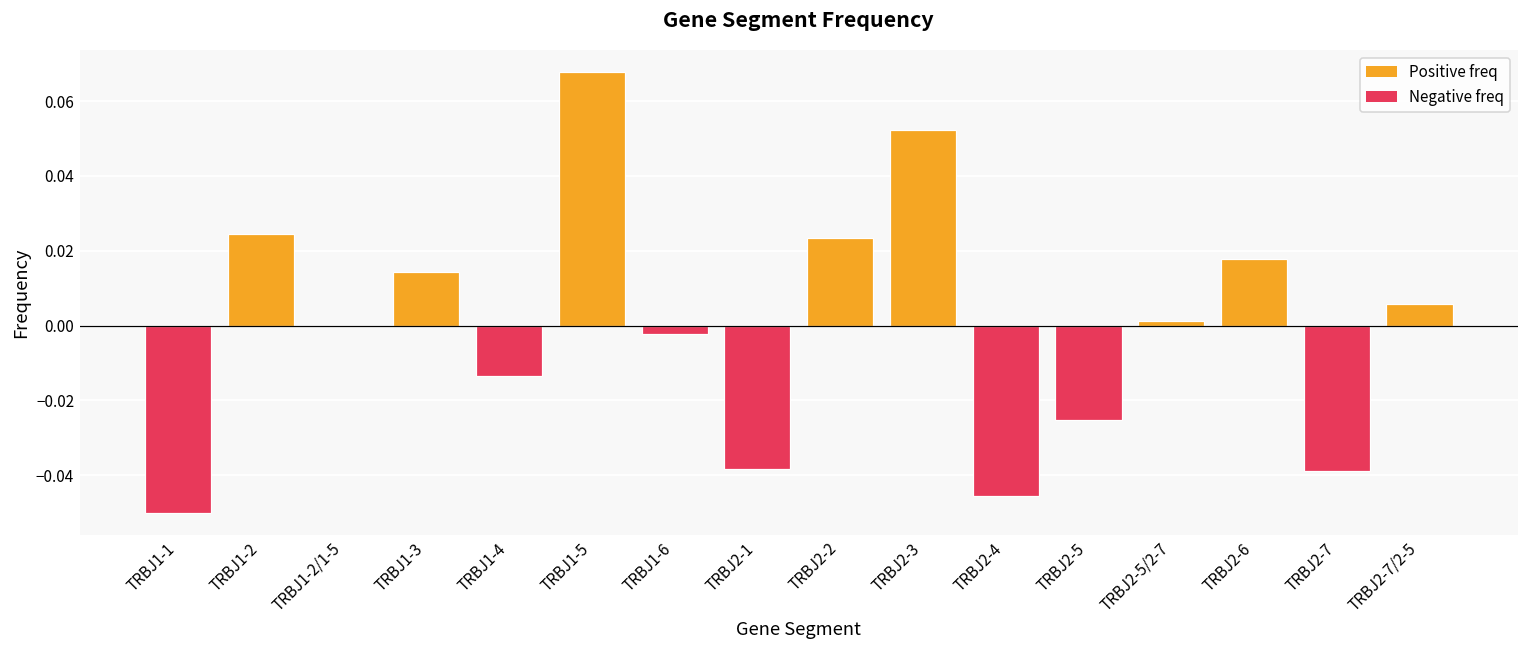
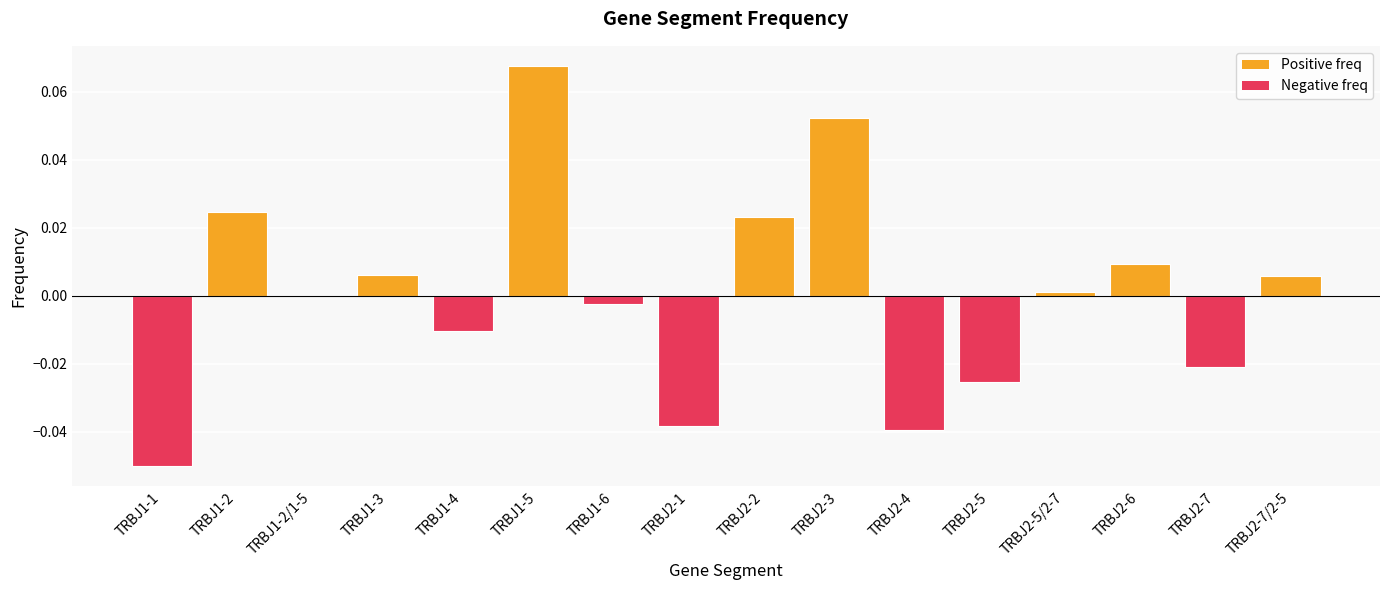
  {
    "TRBJ1-1": -0.050,
    "TRBJ1-2": 0.025,
-   "TRBJ1-3": 0.014,
-   "TRBJ1-4": -0.013,
+   "TRBJ1-3": 0.006,
+   "TRBJ1-4": -0.010,
    "TRBJ1-5": 0.068,
    "TRBJ1-6": -0.002,
    "TRBJ2-1": -0.038,
    "TRBJ2-2": 0.023,
    "TRBJ2-3": 0.052,
-   "TRBJ2-4": -0.045,
+   "TRBJ2-4": -0.039,
    "TRBJ2-5": -0.025,
    "TRBJ2-5/2-7": 0.001,
-   "TRBJ2-6": 0.018,
-   "TRBJ2-7": -0.039,
+   "TRBJ2-6": 0.009,
+   "TRBJ2-7": -0.021,
    "TRBJ2-7/2-5": 0.006
  }
